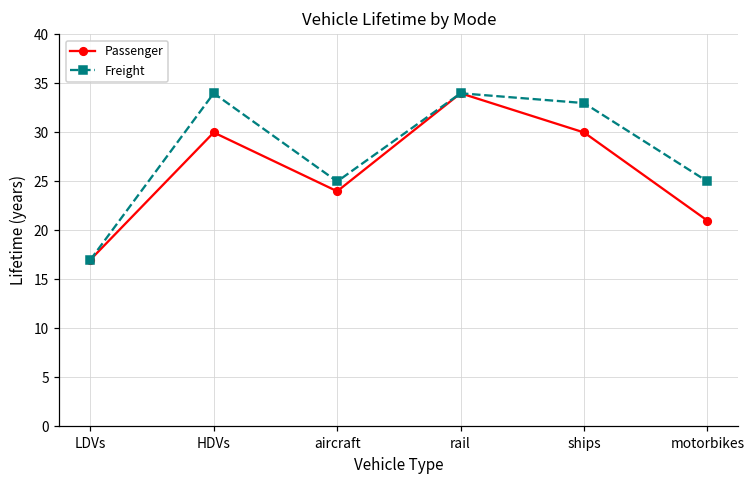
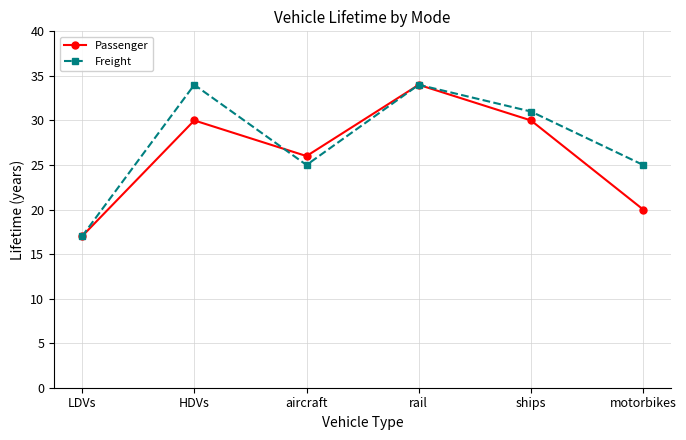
  {
    "Passenger": {
      "HDVs": 30,
-     "aircraft": 24,
+     "aircraft": 26,
      "ships": 30,
-     "motorbikes": 21
+     "motorbikes": 20
    },
    "Freight": {
      "HDVs": 34,
      "aircraft": 25,
-     "ships": 33,
+     "ships": 31,
      "motorbikes": 25
    }
  }
